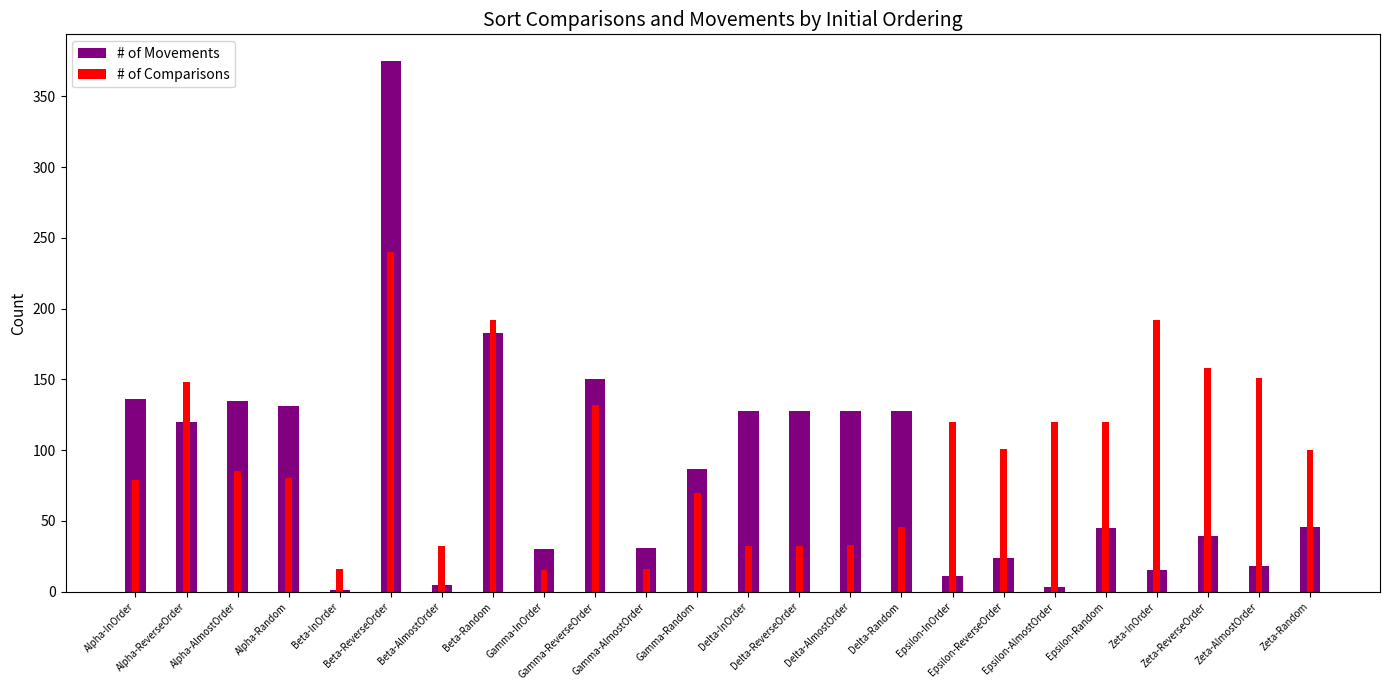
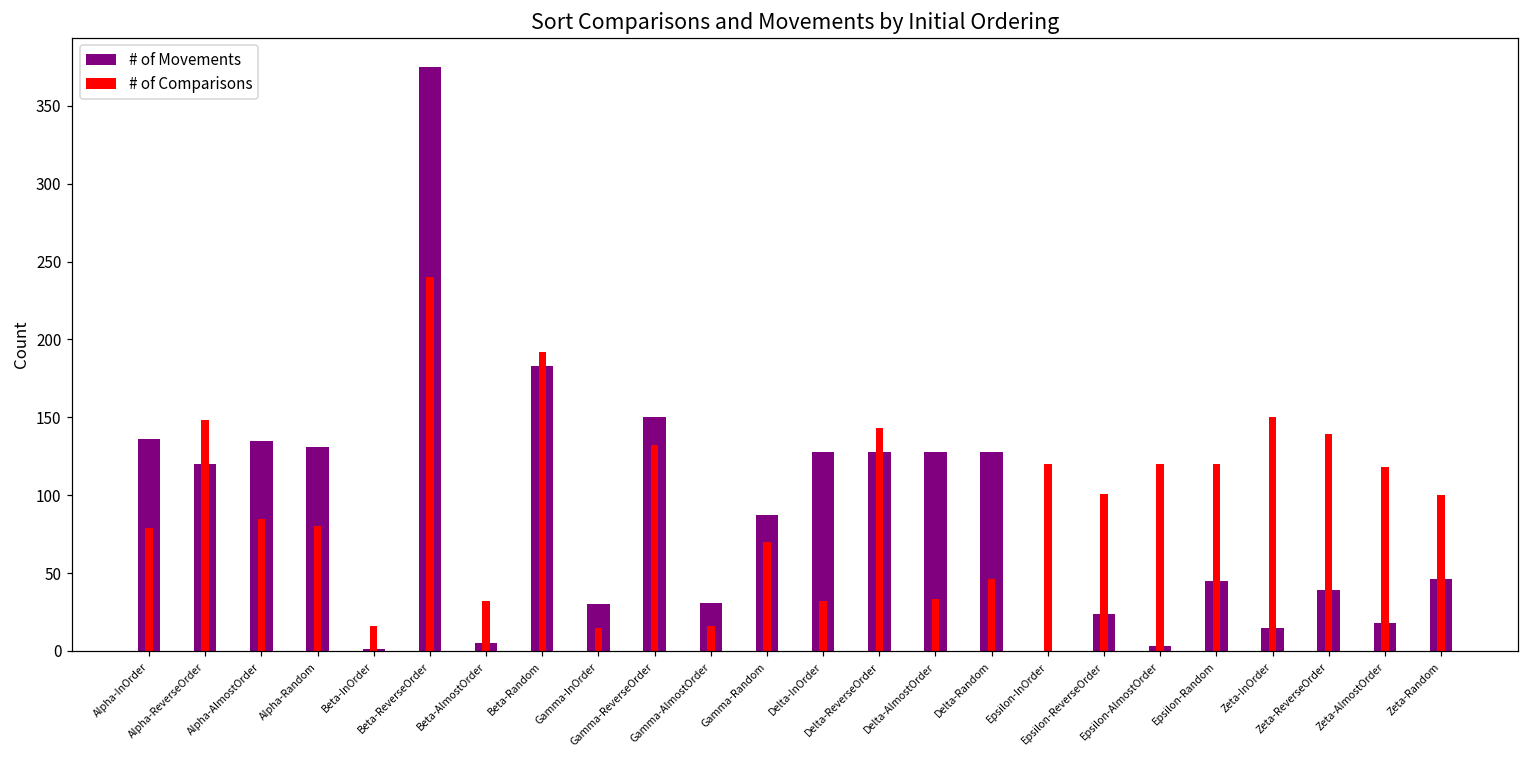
  {
    "# of Movements": {
      "Alpha-InOrder": 136,
      "Alpha-AlmostOrder": 135,
      "Alpha-Random": 131,
      "Beta-ReverseOrder": 375,
      "Gamma-InOrder": 30,
      "Gamma-ReverseOrder": 150,
      "Gamma-AlmostOrder": 31,
      "Gamma-Random": 87,
      "Delta-InOrder": 128,
      "Delta-AlmostOrder": 128,
      "Delta-Random": 128,
-     "Epsilon-InOrder": 11
+     "Epsilon-InOrder": 0
    },
    "# of Comparisons": {
      "Alpha-ReverseOrder": 148,
      "Beta-InOrder": 16,
      "Beta-AlmostOrder": 32,
      "Beta-Random": 192,
-     "Delta-ReverseOrder": 32,
+     "Delta-ReverseOrder": 143,
      "Epsilon-InOrder": 120,
      "Epsilon-ReverseOrder": 101,
      "Epsilon-AlmostOrder": 120,
      "Epsilon-Random": 120,
-     "Zeta-InOrder": 192,
-     "Zeta-ReverseOrder": 158,
-     "Zeta-AlmostOrder": 151,
+     "Zeta-InOrder": 150,
+     "Zeta-ReverseOrder": 139,
+     "Zeta-AlmostOrder": 118,
      "Zeta-Random": 100
    }
  }
